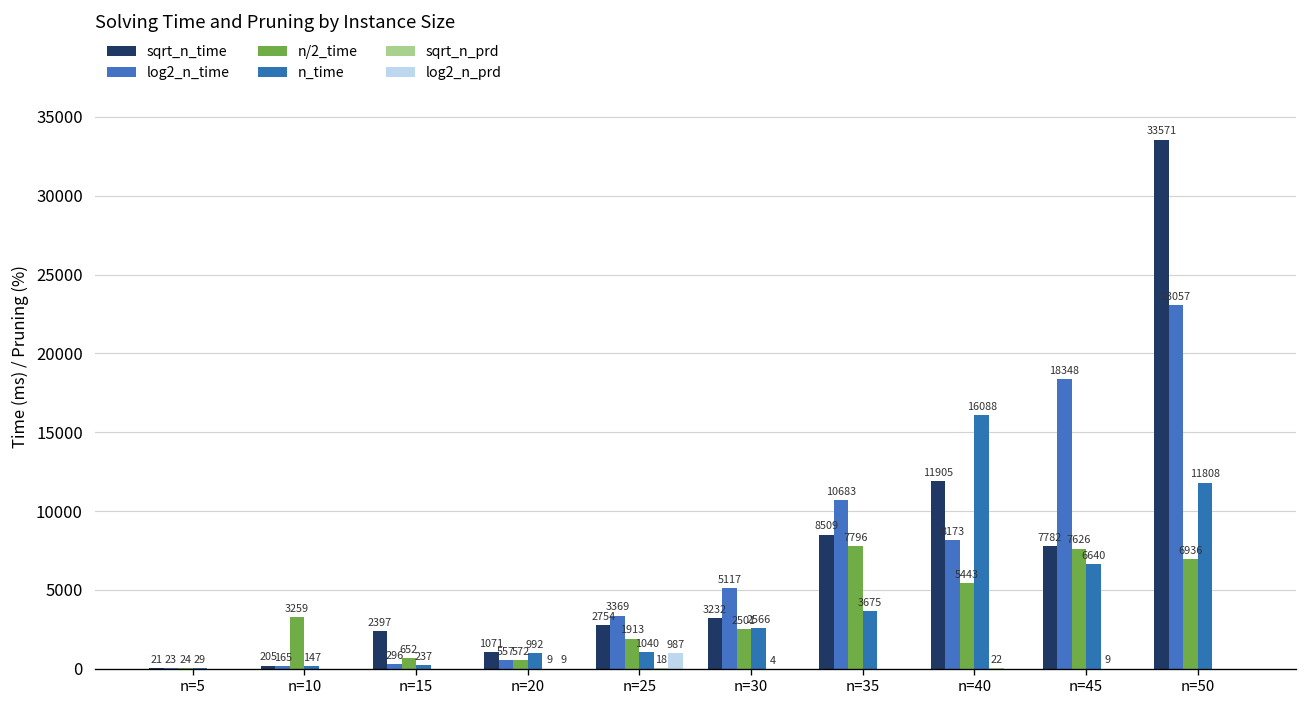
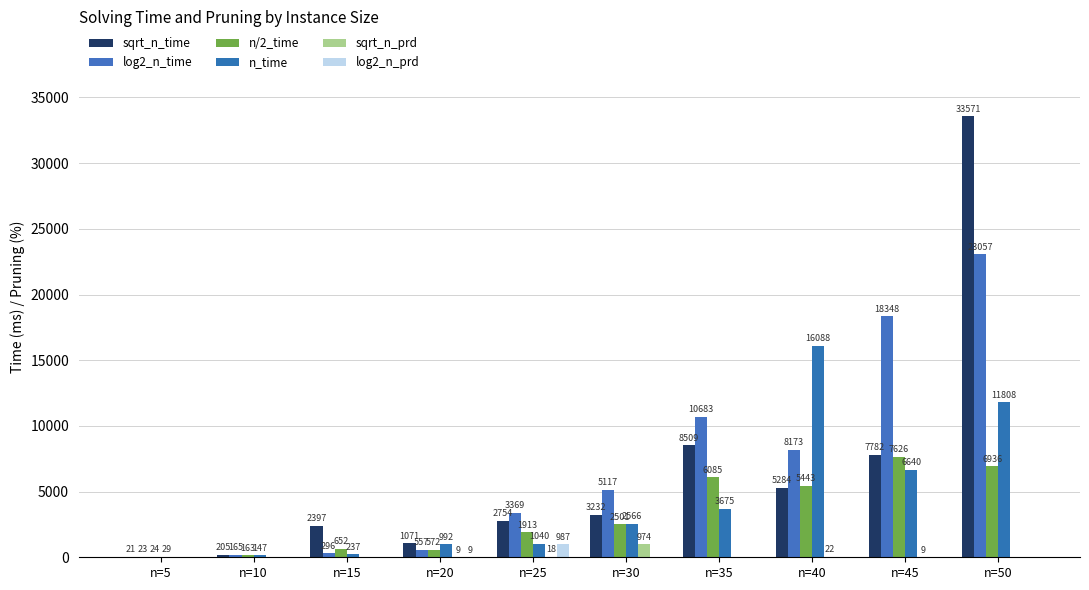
  {
    "sqrt_n_time": {
      "n=5": 21,
      "n=15": 2397,
      "n=20": 1071,
      "n=25": 2754,
      "n=30": 3232,
      "n=35": 8509,
-     "n=40": 11905,
+     "n=40": 5284,
      "n=45": 7782,
      "n=50": 33571
    },
    "n/2_time": {
      "n=5": 24,
-     "n=10": 3259,
+     "n=10": 163,
      "n=15": 652,
      "n=25": 1913,
-     "n=35": 7796,
+     "n=35": 6085,
      "n=40": 5443,
      "n=45": 7626,
      "n=50": 6936
    },
    "sqrt_n_prd": {
      "n=20": 9,
      "n=25": 18,
-     "n=30": 4,
+     "n=30": 974,
      "n=40": 22,
      "n=45": 9
    },
    "log2_n_prd": {
      "n=20": 9,
      "n=25": 987
    }
  }
